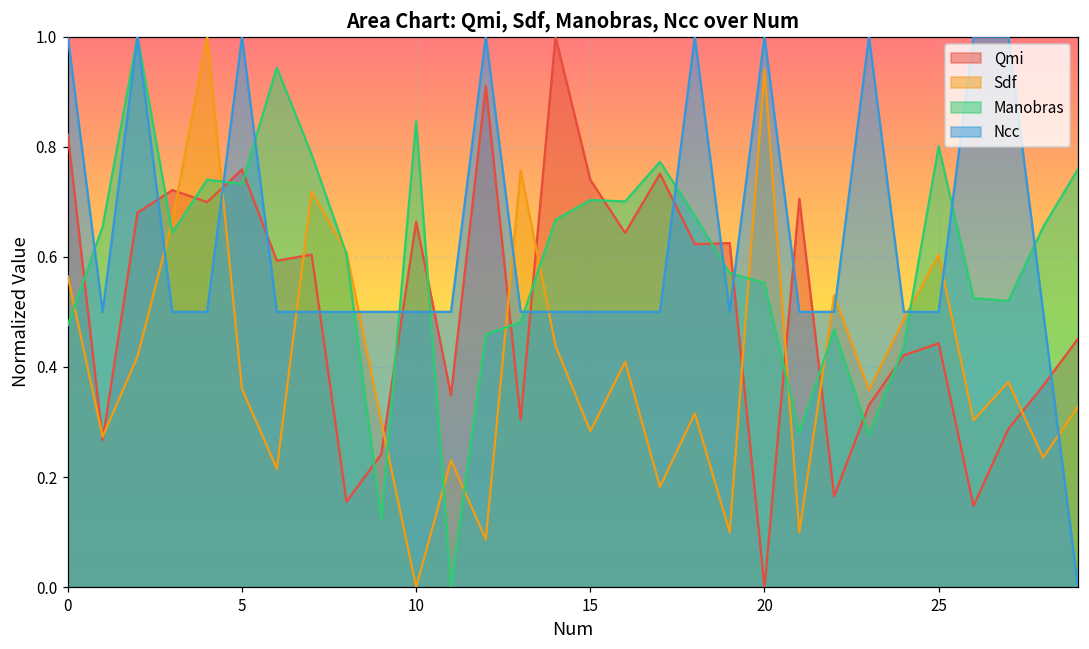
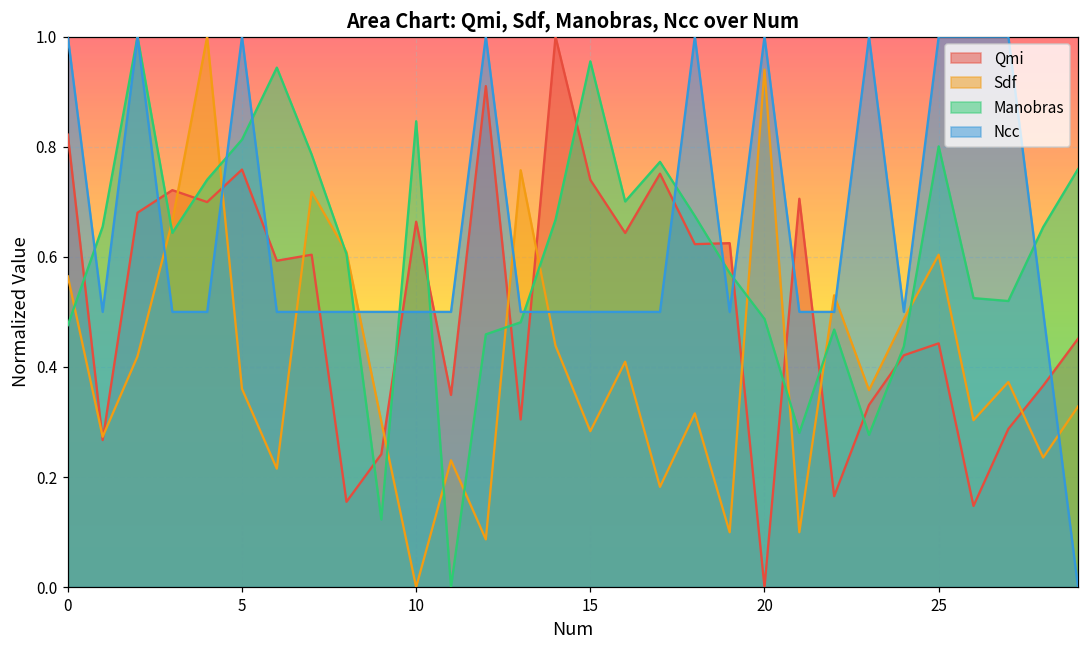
  {
    "Qmi": {
      "0": 0.82,
      "5": 0.76,
      "10": 0.66,
      "15": 0.74,
      "20": 0.00,
      "25": 0.44
    },
    "Sdf": {
      "0": 0.56,
      "5": 0.36,
      "10": 0.00,
      "15": 0.28,
      "20": 0.94,
      "25": 0.60
    },
    "Manobras": {
      "0": 0.48,
-     "5": 0.73,
+     "5": 0.81,
      "10": 0.85,
-     "15": 0.70,
-     "20": 0.55,
+     "15": 0.96,
+     "20": 0.49,
      "25": 0.80
    },
    "Ncc": {
      "0": 1.00,
      "5": 1.00,
      "10": 0.50,
      "15": 0.50,
      "20": 1.00,
-     "25": 0.50
+     "25": 1.00
    }
  }
